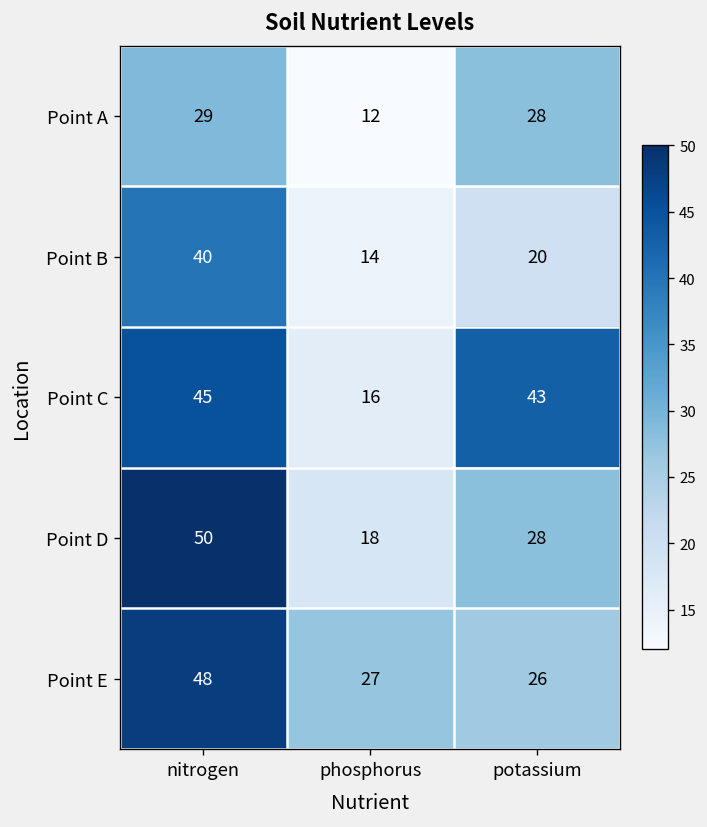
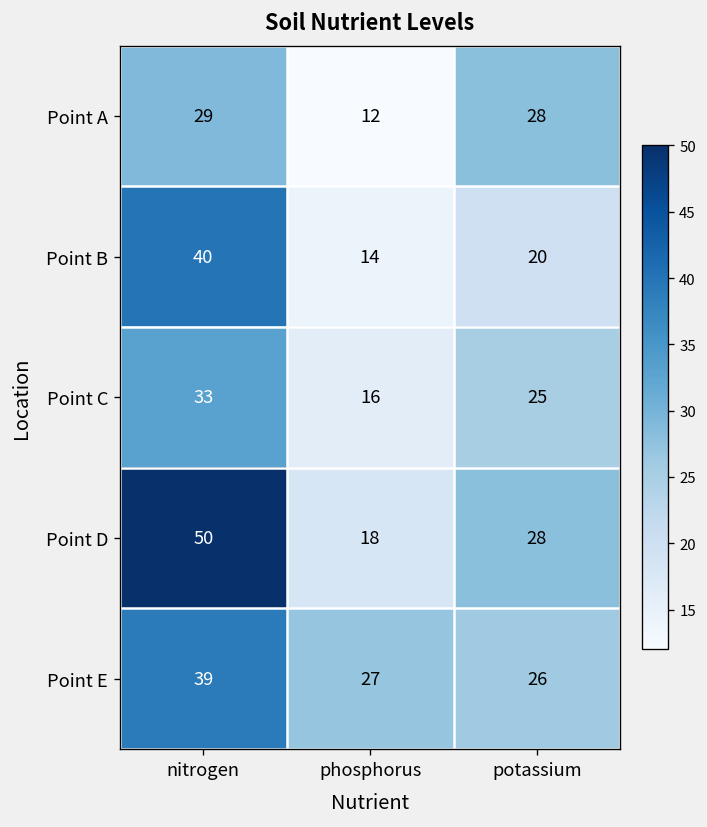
  {
    "Point A": {
      "nitrogen": 29,
      "phosphorus": 12,
      "potassium": 28
    },
    "Point B": {
      "nitrogen": 40,
      "phosphorus": 14,
      "potassium": 20
    },
    "Point C": {
-     "nitrogen": 45,
+     "nitrogen": 33,
      "phosphorus": 16,
-     "potassium": 43
+     "potassium": 25
    },
    "Point D": {
      "nitrogen": 50,
      "phosphorus": 18,
      "potassium": 28
    },
    "Point E": {
-     "nitrogen": 48,
+     "nitrogen": 39,
      "phosphorus": 27,
      "potassium": 26
    }
  }
